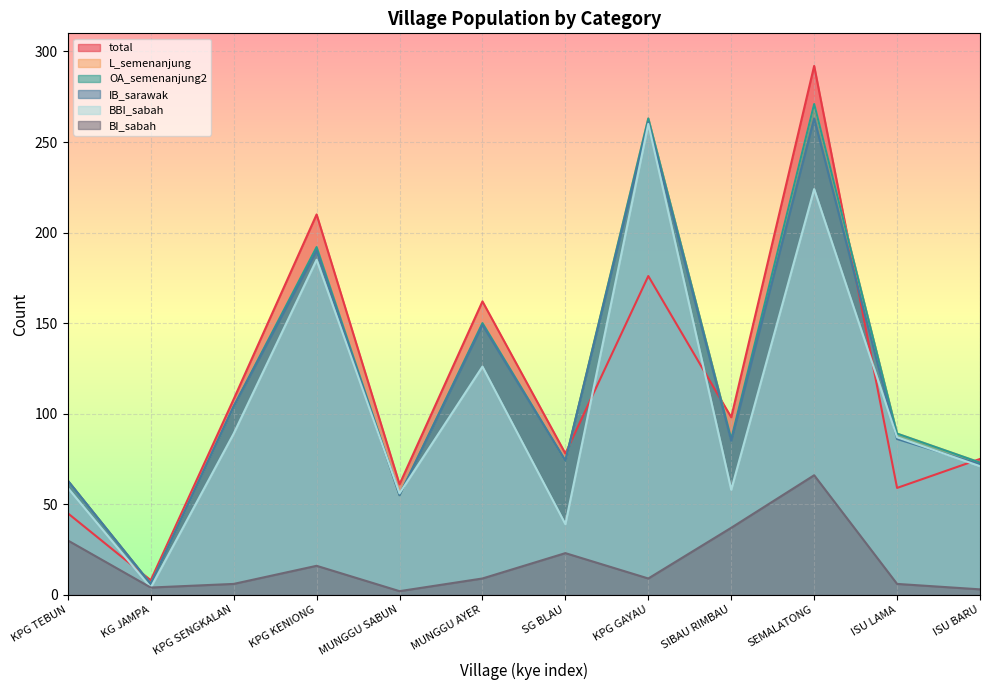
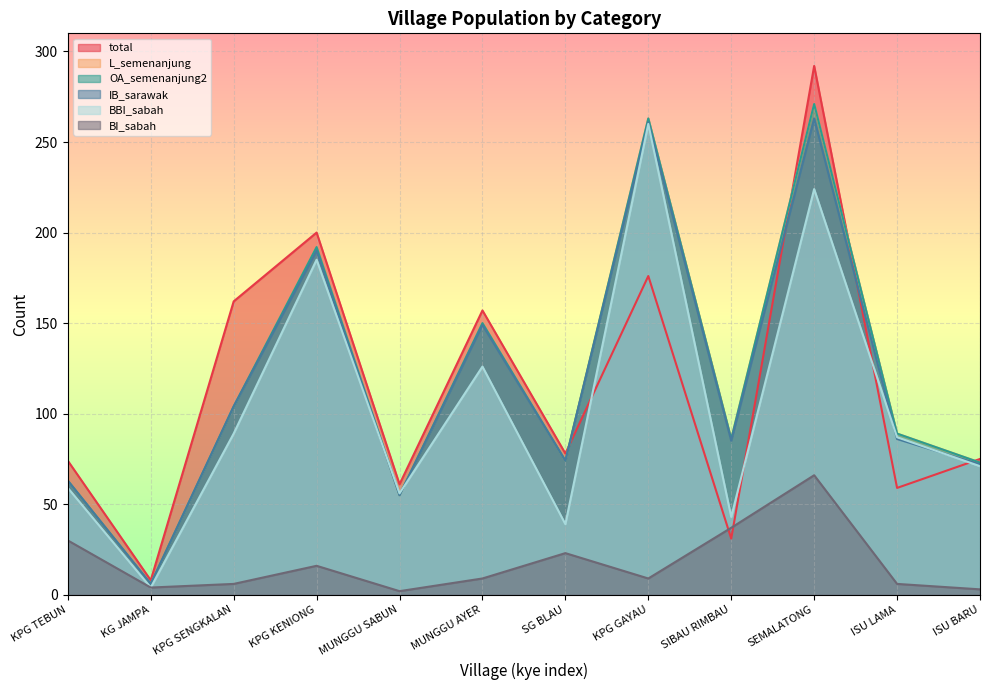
  {
    "total": {
-     "KPG TEBUN": 45,
+     "KPG TEBUN": 74,
      "KG JAMPA": 8,
-     "KPG SENGKALAN": 108,
-     "KPG KENIONG": 210,
+     "KPG SENGKALAN": 162,
+     "KPG KENIONG": 200,
      "MUNGGU SABUN": 61,
-     "MUNGGU AYER": 162,
+     "MUNGGU AYER": 157,
      "SG BLAU": 78,
      "KPG GAYAU": 176,
-     "SIBAU RIMBAU": 98,
+     "SIBAU RIMBAU": 31,
      "SEMALATONG": 292,
      "ISU LAMA": 59,
      "ISU BARU": 75
    },
    "BBI_sabah": {
      "KPG TEBUN": 59,
      "KPG SENGKALAN": 89,
      "KPG KENIONG": 185,
      "MUNGGU AYER": 126,
      "SG BLAU": 39,
-     "SIBAU RIMBAU": 58,
+     "SIBAU RIMBAU": 43,
      "SEMALATONG": 224
    }
  }
